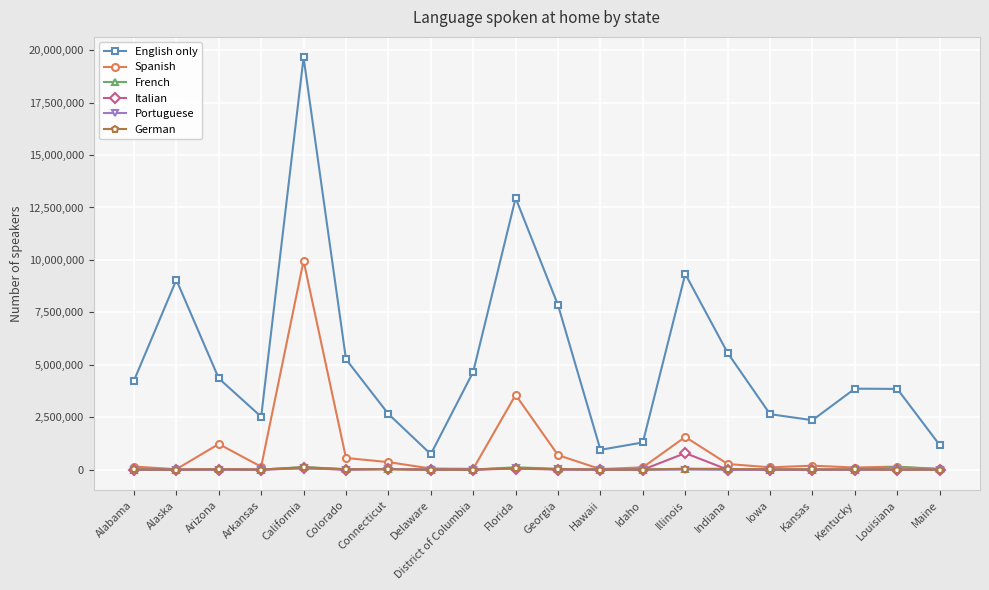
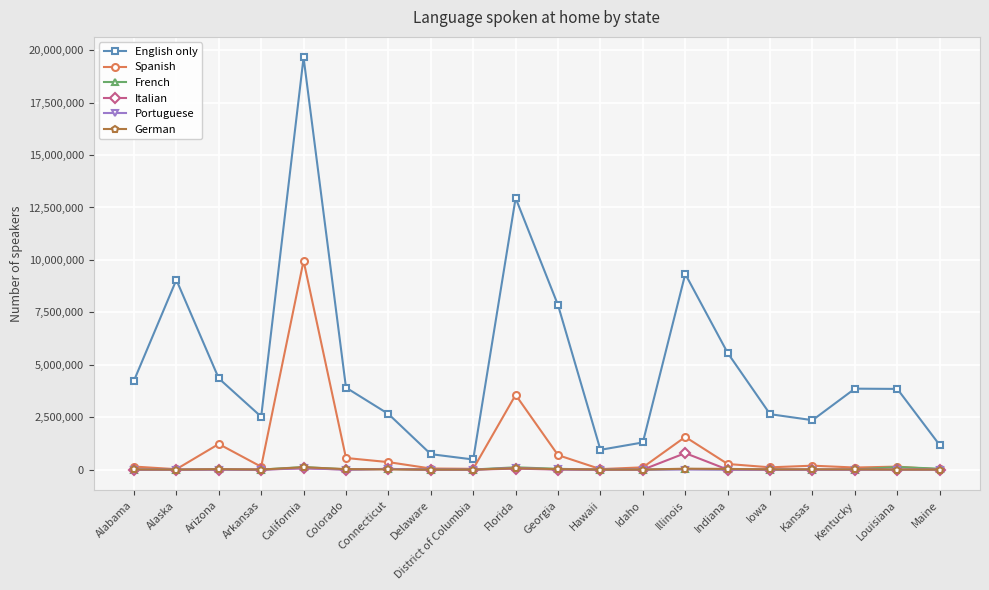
  {
    "English only": {
      "Alabama": "4,200,000",
      "Alaska": "9,100,000",
      "Arizona": "4,400,000",
      "Arkansas": "2,500,000",
      "California": "19,700,000",
-     "Colorado": "5,300,000",
+     "Colorado": "3,900,000",
      "Connecticut": "2,700,000",
      "Delaware": "700,000",
-     "District of Columbia": "4,700,000",
+     "District of Columbia": "500,000",
      "Florida": "13,000,000",
      "Georgia": "7,800,000",
      "Hawaii": "900,000",
      "Idaho": "1,300,000",
      "Illinois": "9,300,000",
      "Indiana": "5,600,000",
      "Iowa": "2,600,000",
      "Kansas": "2,400,000",
      "Kentucky": "3,900,000",
      "Louisiana": "3,900,000",
      "Maine": "1,200,000"
    },
    "Italian": {
      "Illinois": "800,000"
    }
  }
